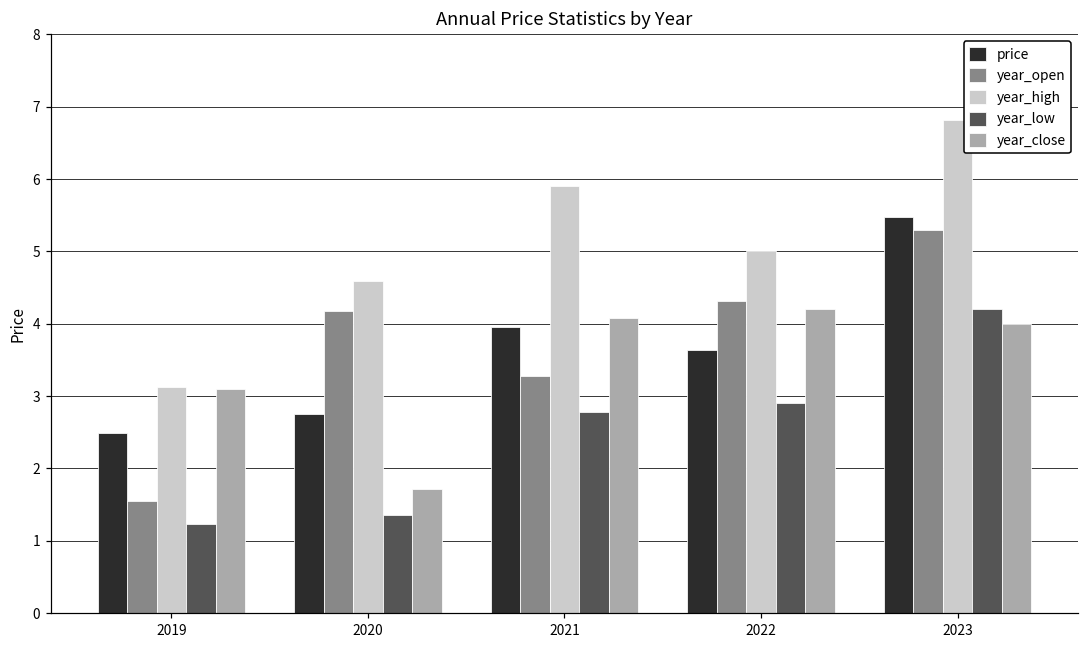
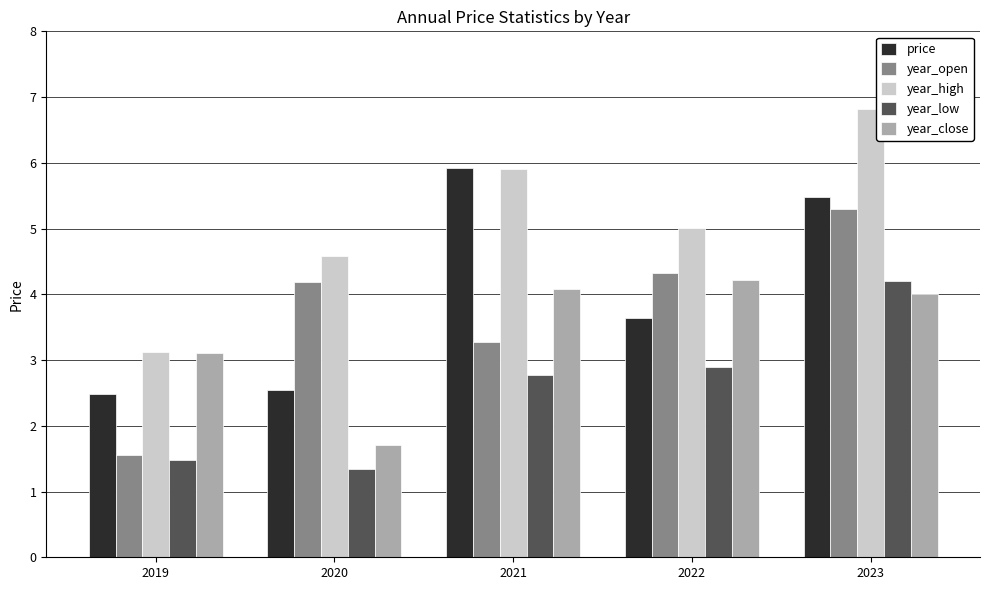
  {
    "price": {
      "2019": 2.5,
-     "2020": 2.7,
-     "2021": 4.0,
+     "2020": 2.5,
+     "2021": 5.9,
      "2022": 3.6,
      "2023": 5.5
    },
    "year_low": {
-     "2019": 1.2,
+     "2019": 1.5,
      "2020": 1.4,
      "2021": 2.8,
      "2022": 2.9,
      "2023": 4.2
    }
  }
